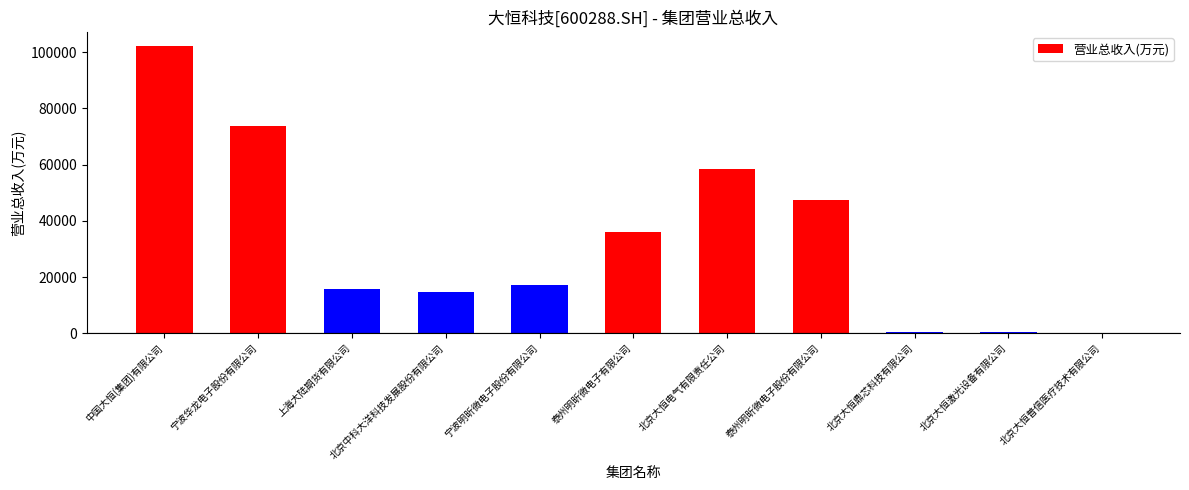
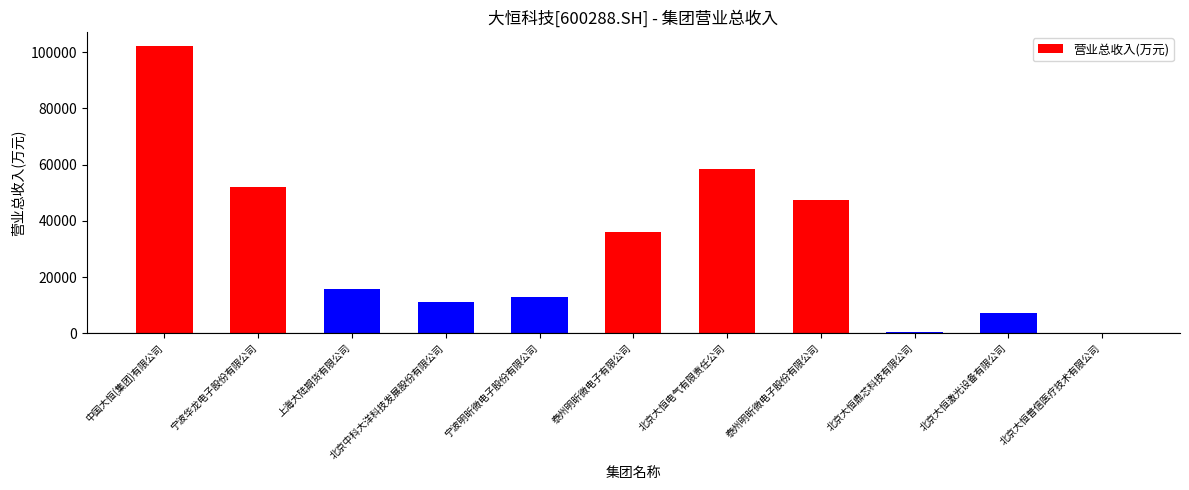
  {
    "中国大恒(集团)有限公司": 102000,
-   "宁波华龙电子股份有限公司": 74000,
+   "宁波华龙电子股份有限公司": 52000,
    "上海大陆期货有限公司": 16000,
-   "北京中科大洋科技发展股份有限公司": 15000,
-   "宁波明昕微电子股份有限公司": 17000,
+   "北京中科大洋科技发展股份有限公司": 11000,
+   "宁波明昕微电子股份有限公司": 13000,
    "泰州明昕微电子有限公司": 36000,
    "北京大恒电气有限责任公司": 58000,
    "泰州明昕微电子股份有限公司": 47000,
-   "北京大恒激光设备有限公司": 0
+   "北京大恒激光设备有限公司": 7000
  }
